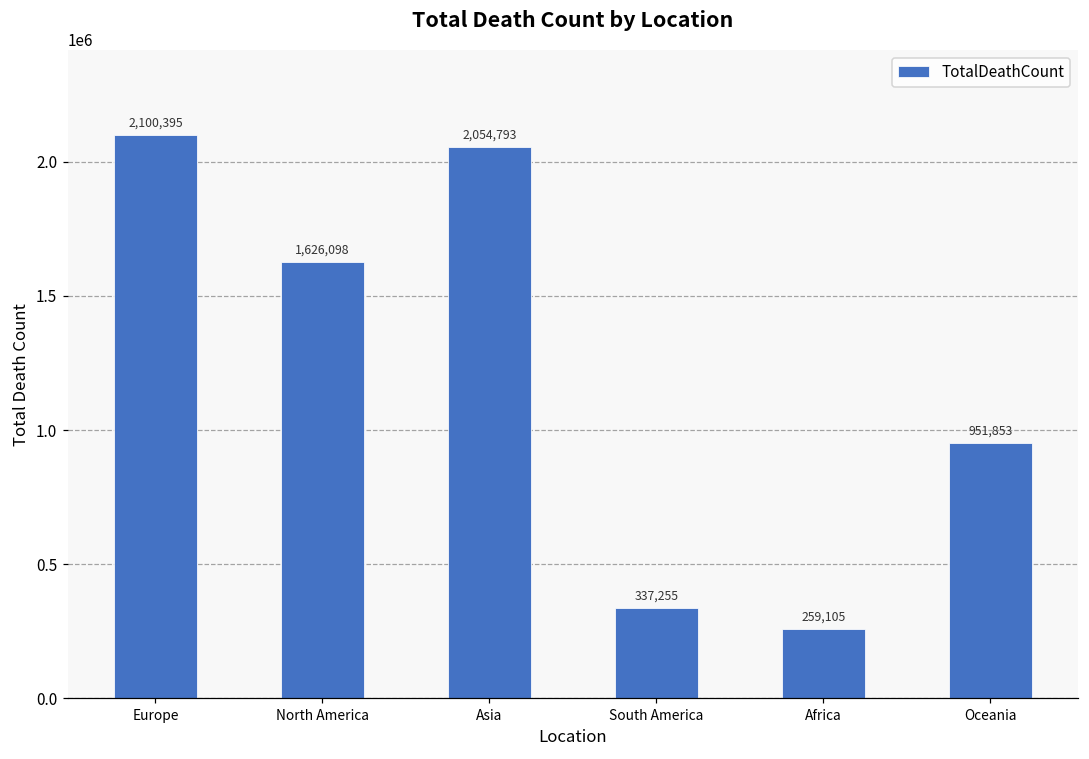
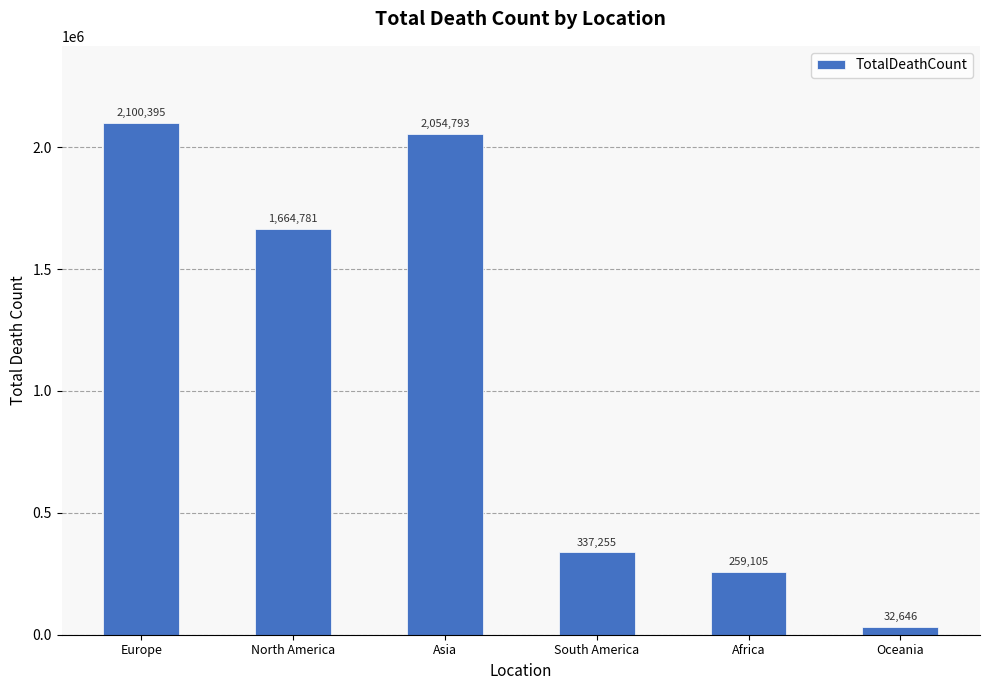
  {
    "Europe": "2,100,395",
-   "North America": "1,626,098",
+   "North America": "1,664,781",
    "Asia": "2,054,793",
    "South America": "337,255",
    "Africa": "259,105",
-   "Oceania": "951,853"
+   "Oceania": "32,646"
  }
